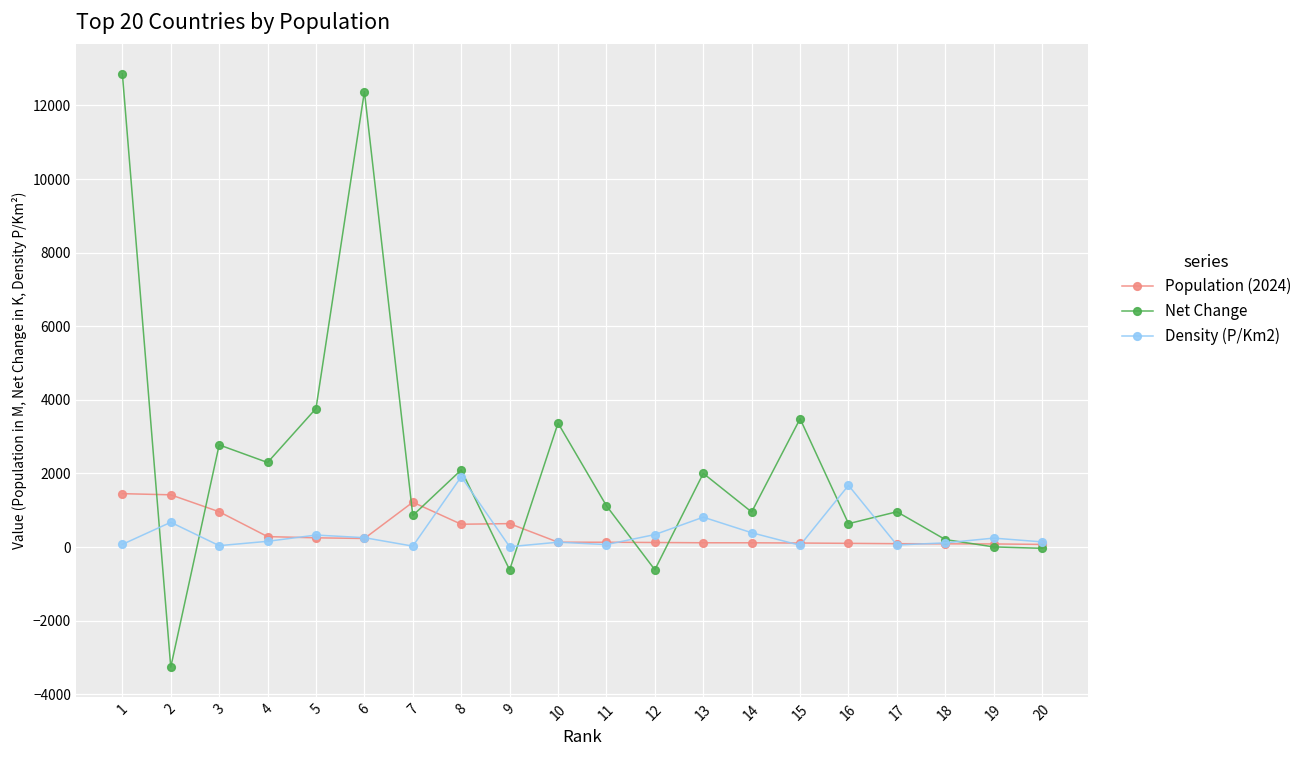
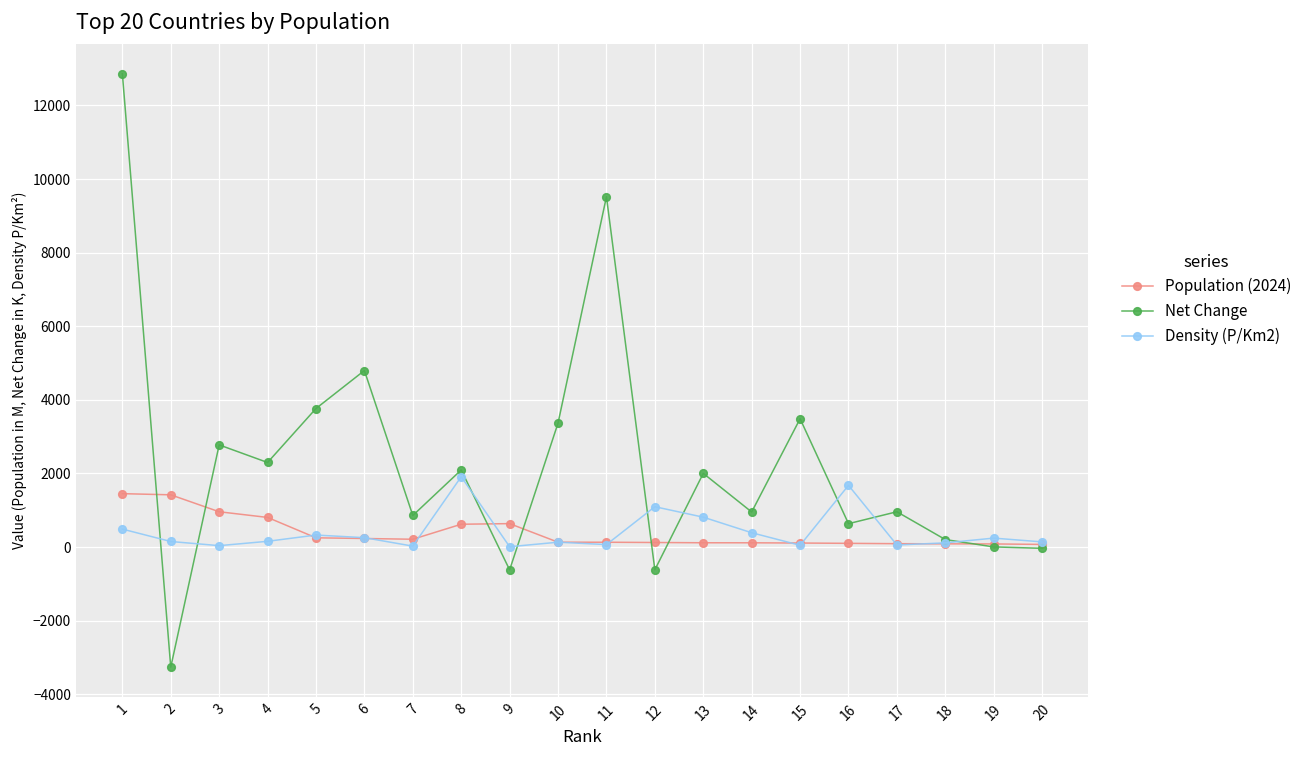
  {
    "Population (2024)": {
      "1": 1500,
      "2": 1400,
      "3": 1000,
-     "4": 300,
-     "7": 1200,
+     "4": 800,
+     "7": 200,
      "8": 600,
      "9": 600,
      "12": 100,
      "13": 100,
      "14": 100,
      "16": 100,
      "19": 100
    },
    "Net Change": {
      "1": 12900,
      "2": -3300,
      "3": 2800,
      "4": 2300,
      "5": 3800,
-     "6": 12400,
+     "6": 4800,
      "7": 900,
      "8": 2100,
      "9": -600,
      "10": 3400,
-     "11": 1100,
+     "11": 9500,
      "12": -600,
      "13": 2000,
      "14": 1000,
      "15": 3500,
      "16": 600,
      "17": 1000,
      "18": 200,
      "19": 0,
      "20": 0
    },
    "Density (P/Km2)": {
-     "1": 100,
-     "2": 700,
+     "1": 500,
+     "2": 200,
      "3": 0,
      "4": 200,
      "7": 0,
      "8": 1900,
      "9": 0,
-     "12": 300,
+     "12": 1100,
      "13": 800,
      "14": 400,
      "16": 1700,
      "19": 200
    }
  }
